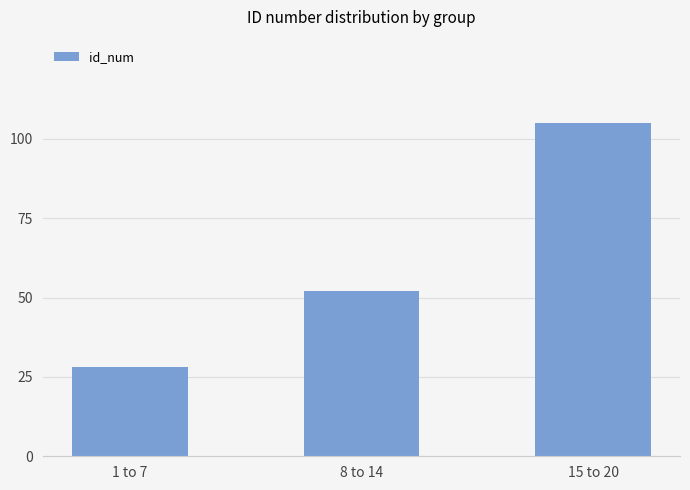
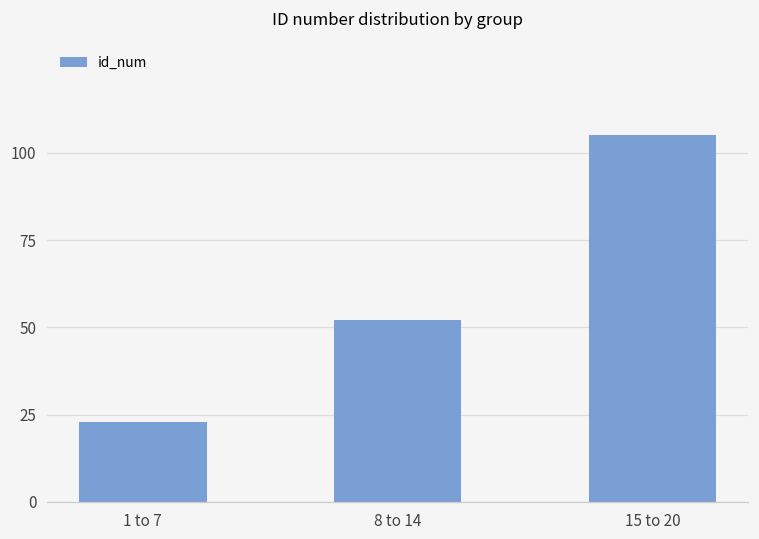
  {
-   "1 to 7": 28,
+   "1 to 7": 23,
    "8 to 14": 52,
    "15 to 20": 105
  }
